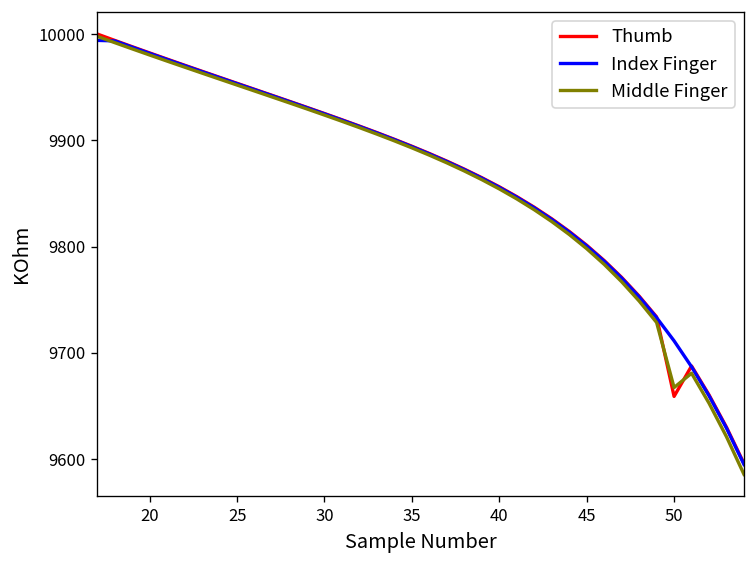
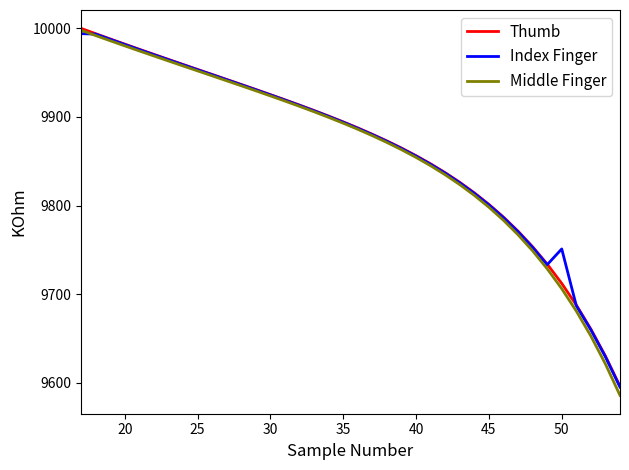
  {
    "Thumb": {
-     "50": 9660
+     "50": 9710
    },
    "Index Finger": {
-     "50": 9710
+     "50": 9750
    },
    "Middle Finger": {
-     "50": 9670
+     "50": 9710
    }
  }
